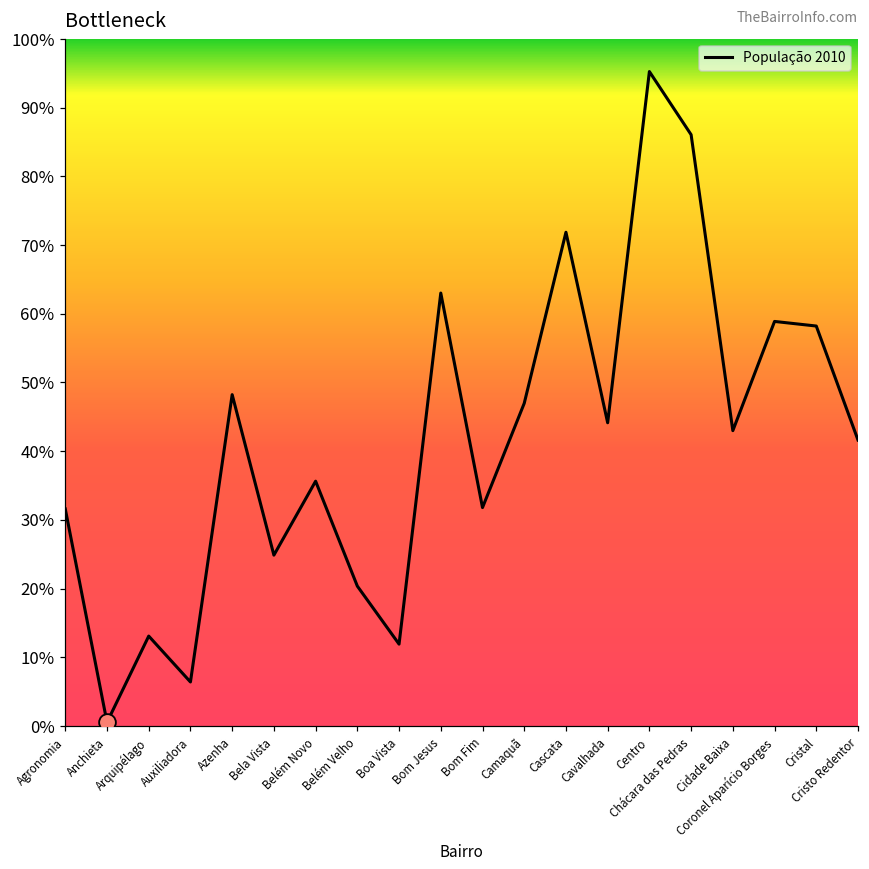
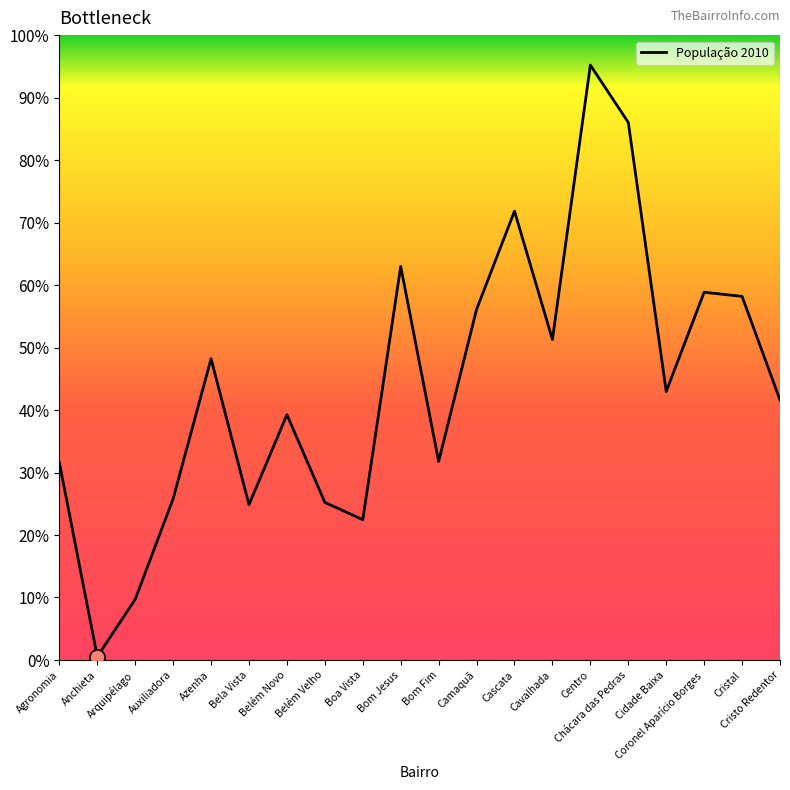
  {
    "População 2010": {
      "Agronomia": "32%",
-     "Arquipélago": "13%",
-     "Auxiliadora": "6%",
+     "Arquipélago": "10%",
+     "Auxiliadora": "26%",
      "Azenha": "48%",
      "Bela Vista": "25%",
-     "Belém Novo": "36%",
-     "Belém Velho": "20%",
-     "Boa Vista": "12%",
+     "Belém Novo": "39%",
+     "Belém Velho": "25%",
+     "Boa Vista": "22%",
      "Bom Jesus": "63%",
      "Bom Fim": "32%",
-     "Camaquã": "47%",
+     "Camaquã": "56%",
      "Cascata": "72%",
-     "Cavalhada": "44%",
+     "Cavalhada": "51%",
      "Centro": "95%",
      "Chácara das Pedras": "86%",
      "Cidade Baixa": "43%",
      "Coronel Aparício Borges": "59%",
      "Cristal": "58%",
      "Cristo Redentor": "42%"
    }
  }
